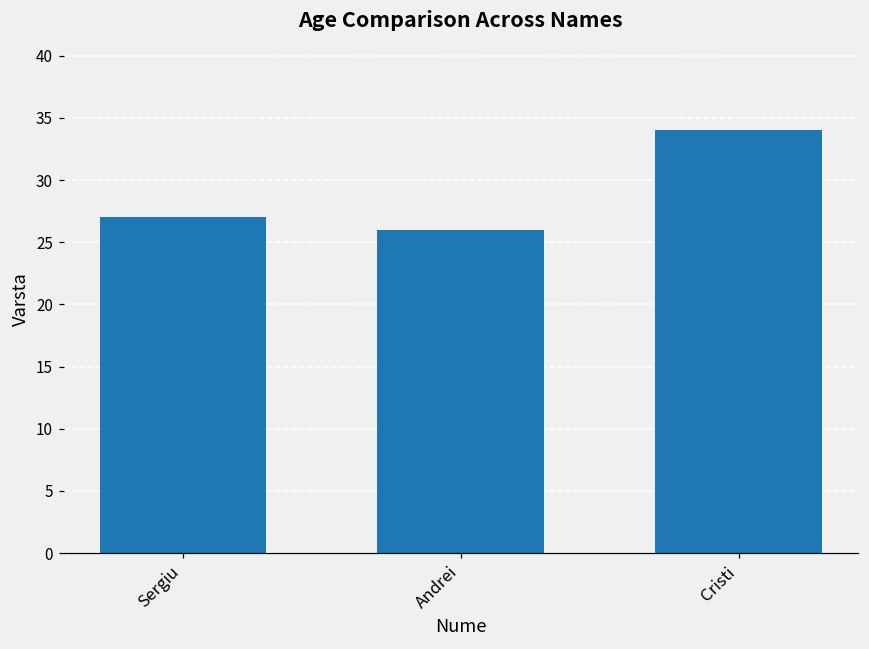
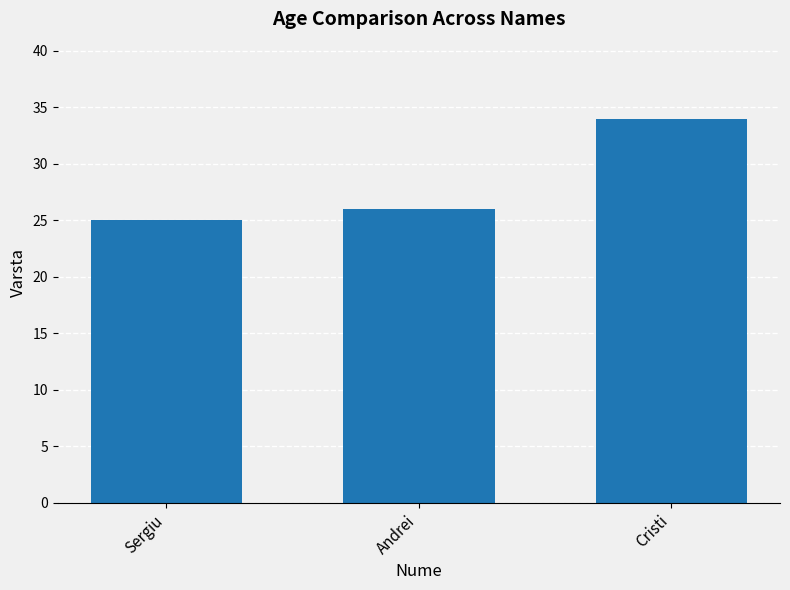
  {
-   "Sergiu": 27,
+   "Sergiu": 25,
    "Andrei": 26,
    "Cristi": 34
  }
